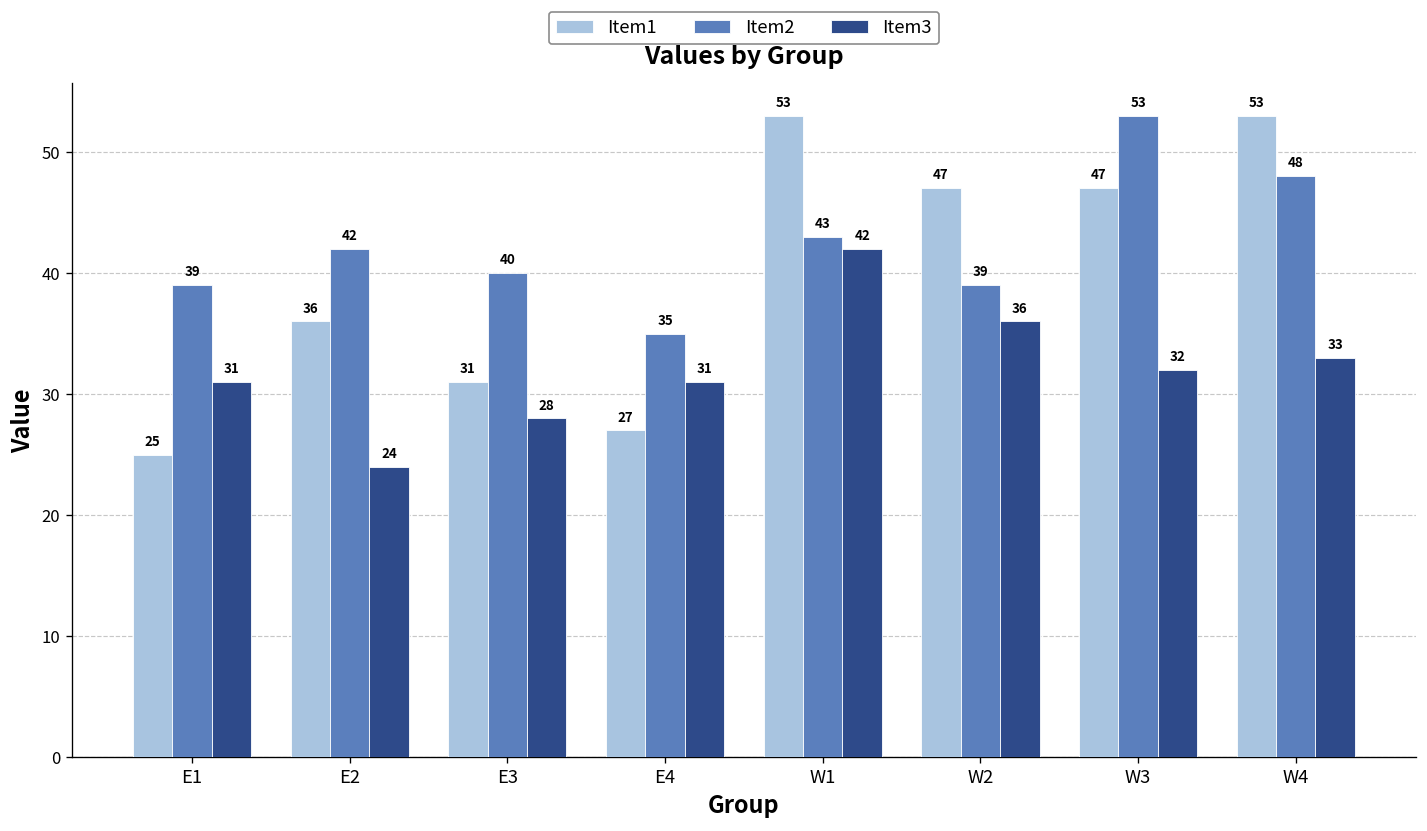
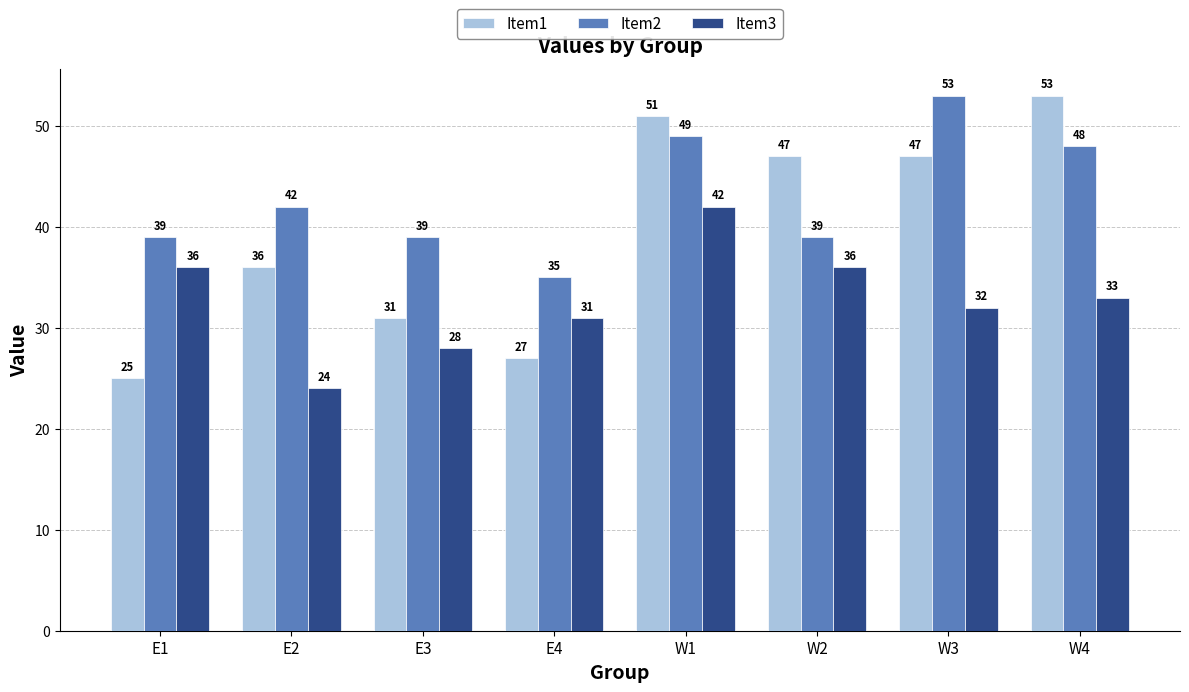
  {
    "Item1": {
      "E1": 25,
      "E2": 36,
      "E3": 31,
      "E4": 27,
-     "W1": 53,
+     "W1": 51,
      "W2": 47,
      "W3": 47,
      "W4": 53
    },
    "Item2": {
      "E1": 39,
      "E2": 42,
-     "E3": 40,
+     "E3": 39,
      "E4": 35,
-     "W1": 43,
+     "W1": 49,
      "W2": 39,
      "W3": 53,
      "W4": 48
    },
    "Item3": {
-     "E1": 31,
+     "E1": 36,
      "E2": 24,
      "E3": 28,
      "E4": 31,
      "W1": 42,
      "W2": 36,
      "W3": 32,
      "W4": 33
    }
  }
